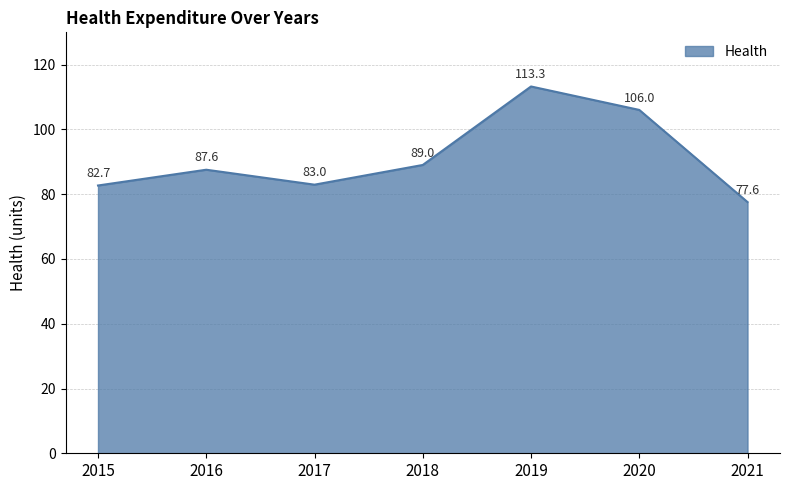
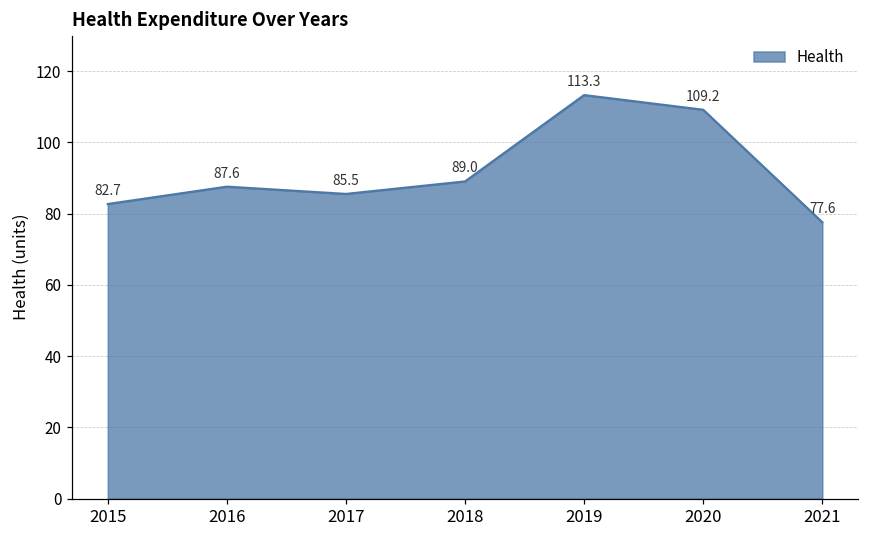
  {
    "2015": 82.7,
    "2016": 87.6,
-   "2017": 83.0,
+   "2017": 85.5,
    "2018": 89.0,
    "2019": 113.3,
-   "2020": 106.0,
+   "2020": 109.2,
    "2021": 77.6
  }
